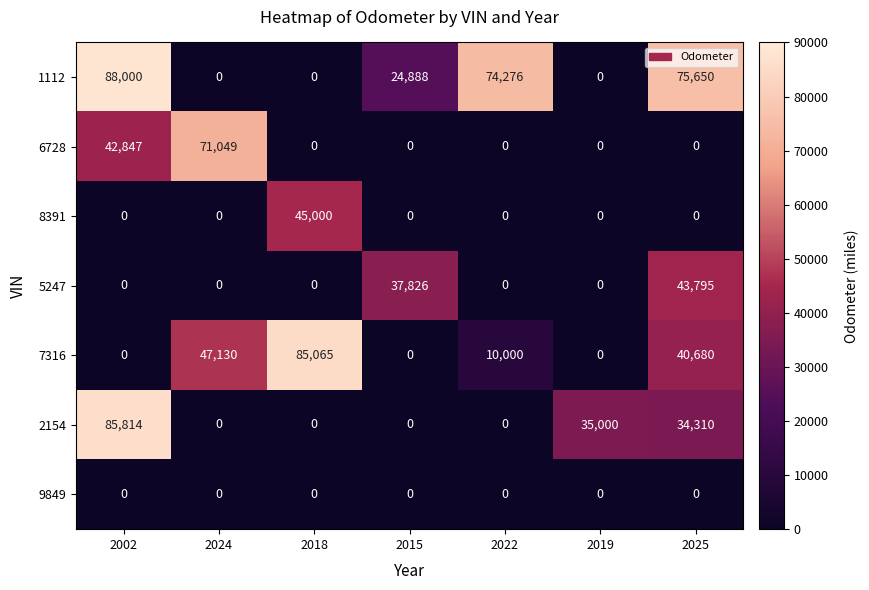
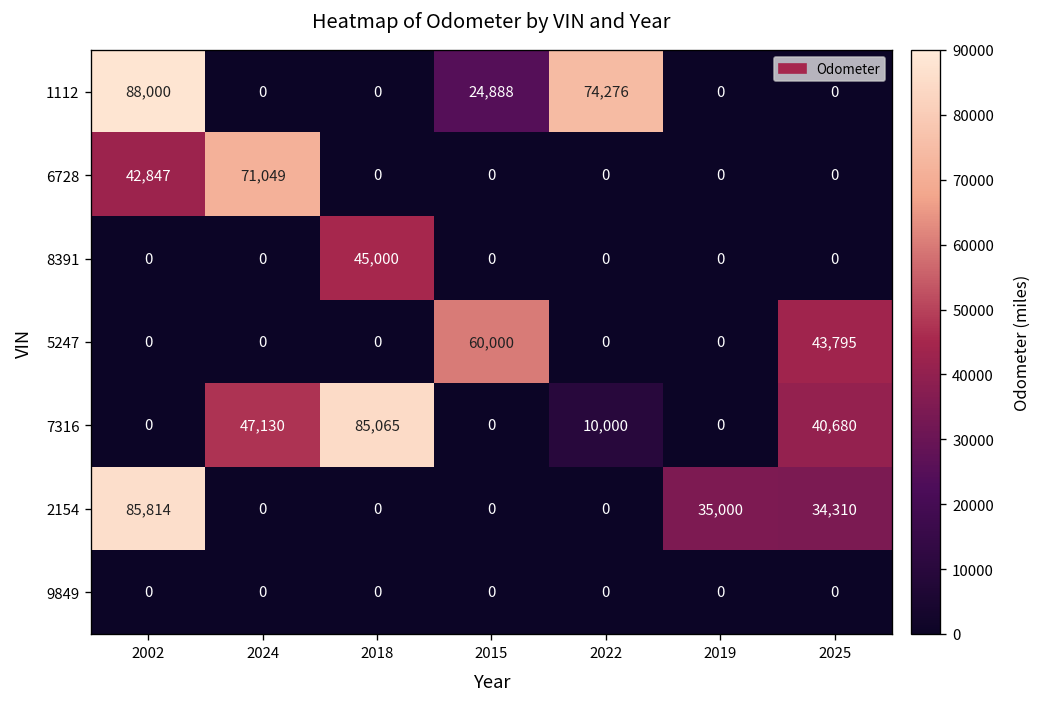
  {
    "1112": {
      "2002": "88,000",
      "2024": "0",
      "2018": "0",
      "2015": "24,888",
      "2022": "74,276",
      "2019": "0",
-     "2025": "75,650"
+     "2025": "0"
    },
    "6728": {
      "2002": "42,847",
      "2024": "71,049",
      "2018": "0",
      "2015": "0",
      "2022": "0",
      "2019": "0",
      "2025": "0"
    },
    "8391": {
      "2002": "0",
      "2024": "0",
      "2018": "45,000",
      "2015": "0",
      "2022": "0",
      "2019": "0",
      "2025": "0"
    },
    "5247": {
      "2002": "0",
      "2024": "0",
      "2018": "0",
-     "2015": "37,826",
+     "2015": "60,000",
      "2022": "0",
      "2019": "0",
      "2025": "43,795"
    },
    "7316": {
      "2002": "0",
      "2024": "47,130",
      "2018": "85,065",
      "2015": "0",
      "2022": "10,000",
      "2019": "0",
      "2025": "40,680"
    },
    "2154": {
      "2002": "85,814",
      "2024": "0",
      "2018": "0",
      "2015": "0",
      "2022": "0",
      "2019": "35,000",
      "2025": "34,310"
    },
    "9849": {
      "2002": "0",
      "2024": "0",
      "2018": "0",
      "2015": "0",
      "2022": "0",
      "2019": "0",
      "2025": "0"
    }
  }
